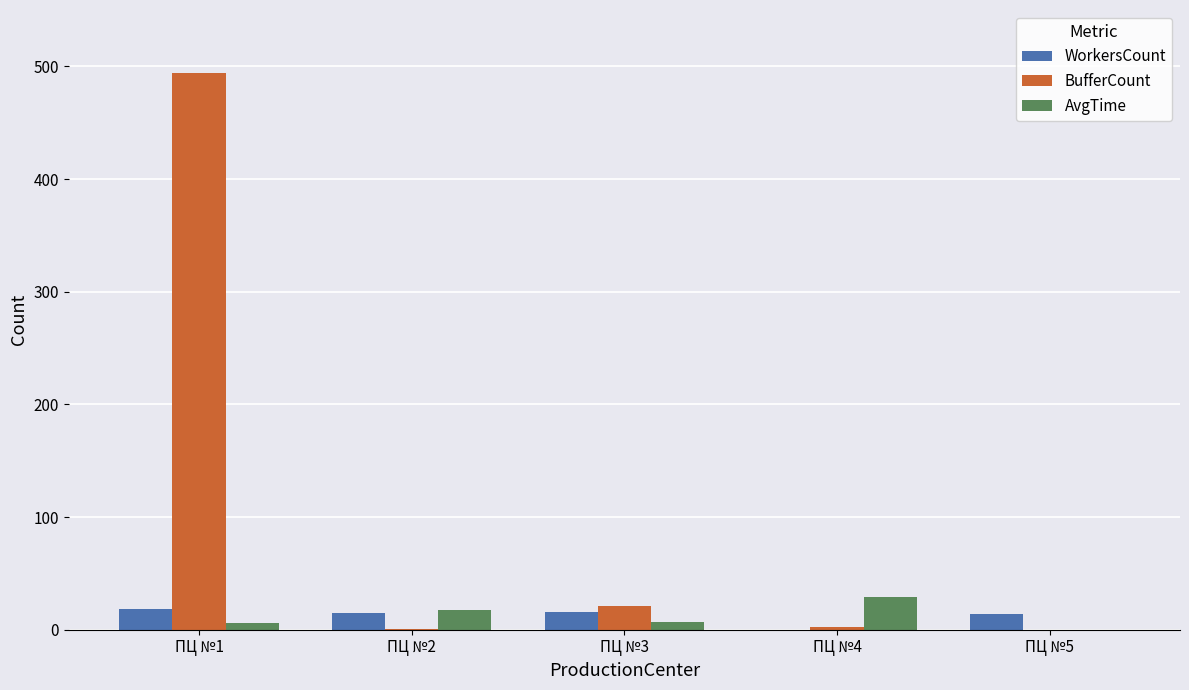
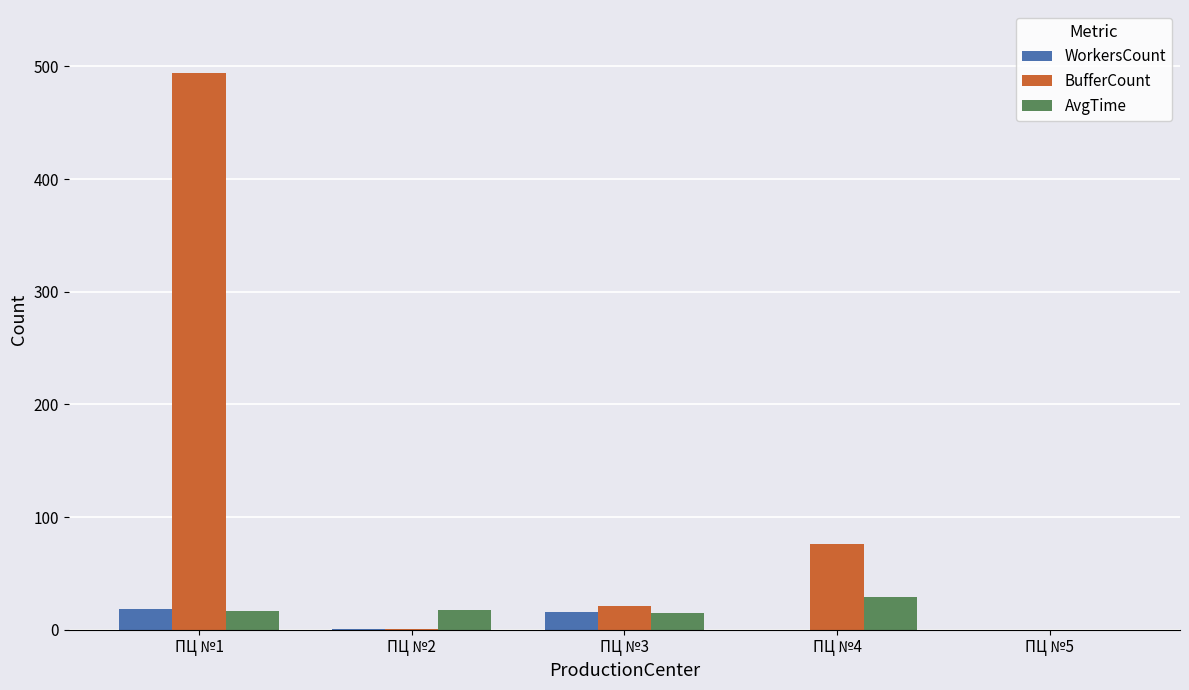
  {
    "WorkersCount": {
      "ПЦ №1": 18,
-     "ПЦ №2": 15,
+     "ПЦ №2": 1,
      "ПЦ №3": 16,
      "ПЦ №4": 0,
-     "ПЦ №5": 14
+     "ПЦ №5": 0
    },
    "BufferCount": {
      "ПЦ №1": 494,
      "ПЦ №3": 21,
-     "ПЦ №4": 2,
+     "ПЦ №4": 76,
      "ПЦ №5": 0
    },
    "AvgTime": {
-     "ПЦ №1": 6,
+     "ПЦ №1": 17,
      "ПЦ №2": 18,
-     "ПЦ №3": 7,
+     "ПЦ №3": 15,
      "ПЦ №4": 29,
      "ПЦ №5": 0
    }
  }
